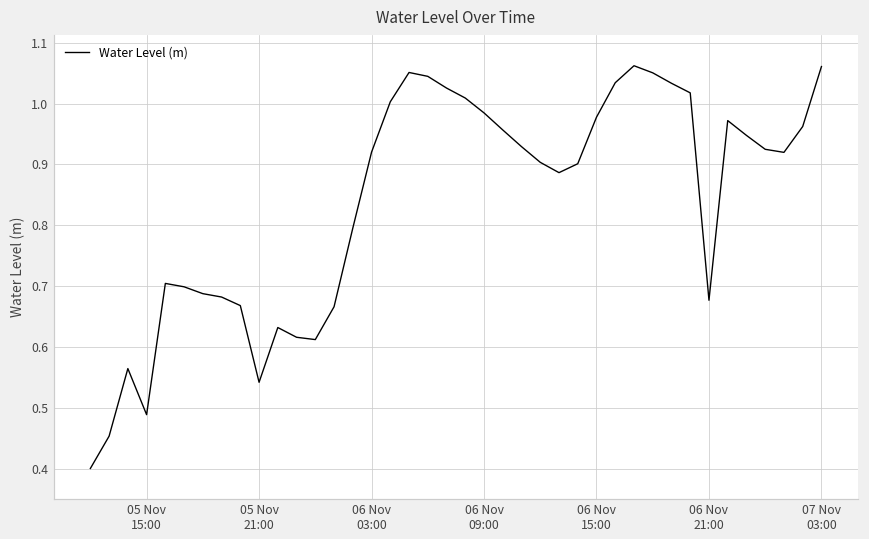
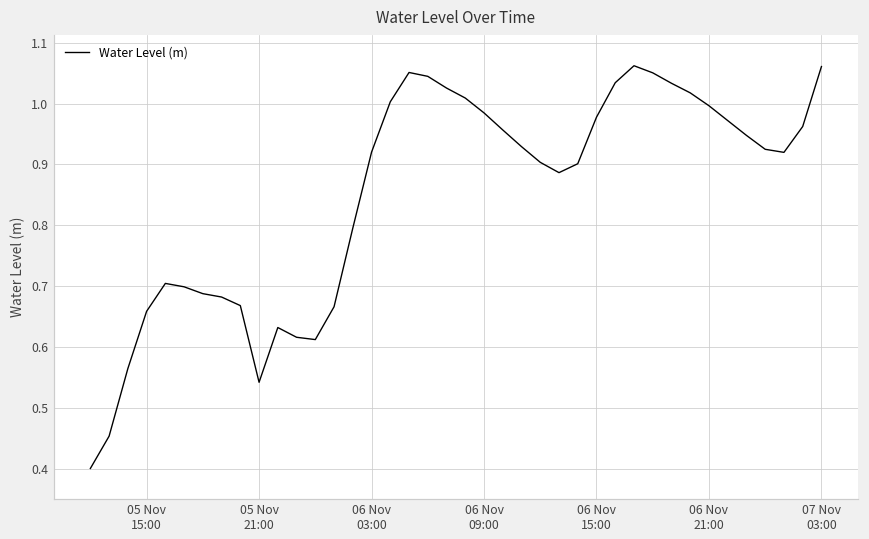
  {
-   "05 Nov 15:00": 0.49,
+   "05 Nov 15:00": 0.66,
    "05 Nov 21:00": 0.54,
    "06 Nov 03:00": 0.92,
    "06 Nov 09:00": 0.98,
    "06 Nov 15:00": 0.98,
-   "06 Nov 21:00": 0.68,
+   "06 Nov 21:00": 1.00,
    "07 Nov 03:00": 1.06
  }
